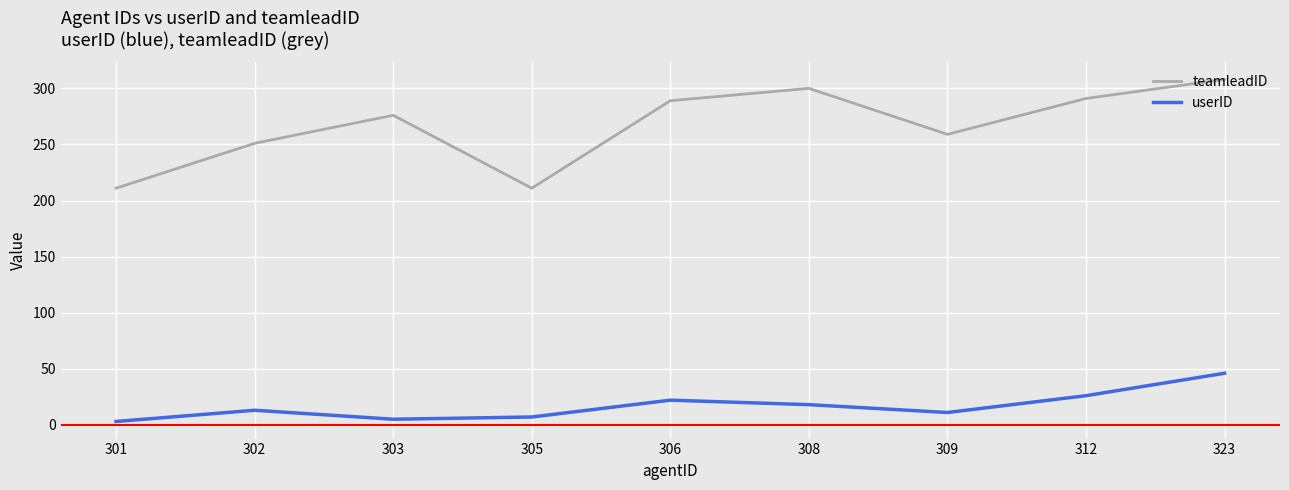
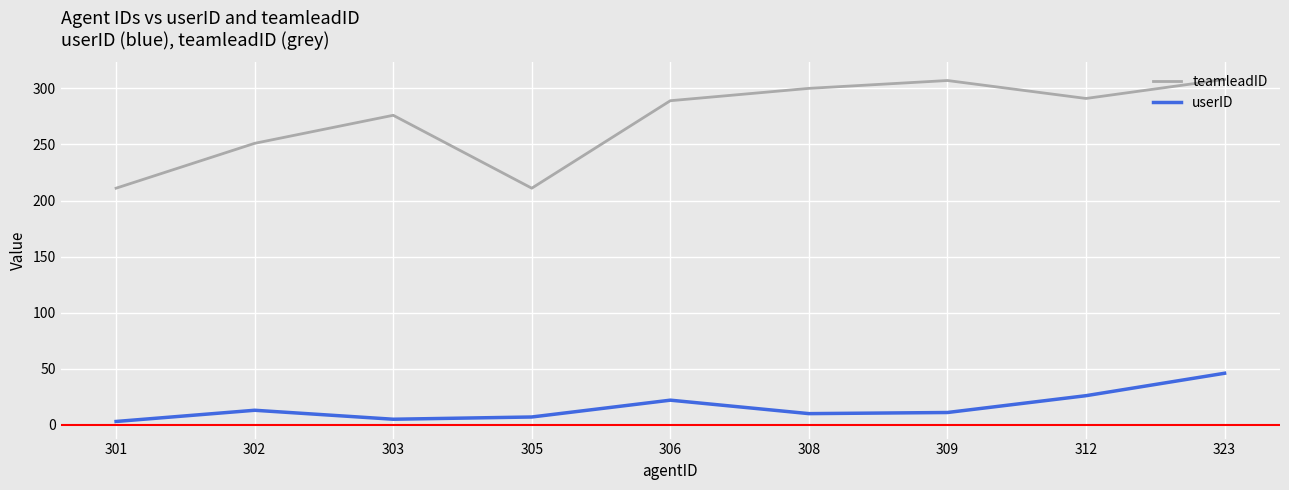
  {
    "teamleadID": {
      "301": 211,
      "302": 251,
      "303": 276,
      "305": 211,
      "306": 289,
      "308": 300,
-     "309": 259,
+     "309": 307,
      "312": 291,
      "323": 308
    },
    "userID": {
      "301": 3,
      "302": 13,
      "303": 5,
      "305": 7,
      "306": 22,
-     "308": 18,
+     "308": 10,
      "309": 11,
      "312": 26,
      "323": 46
    }
  }
